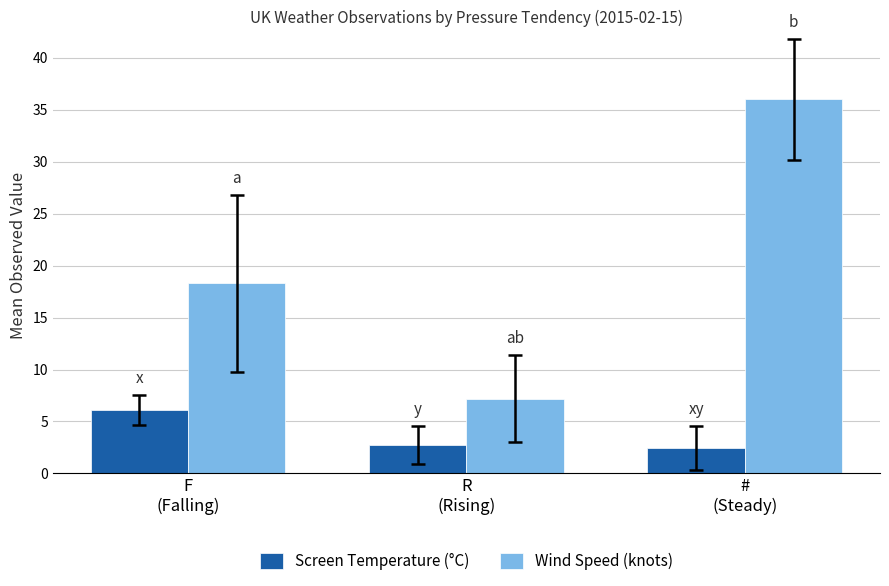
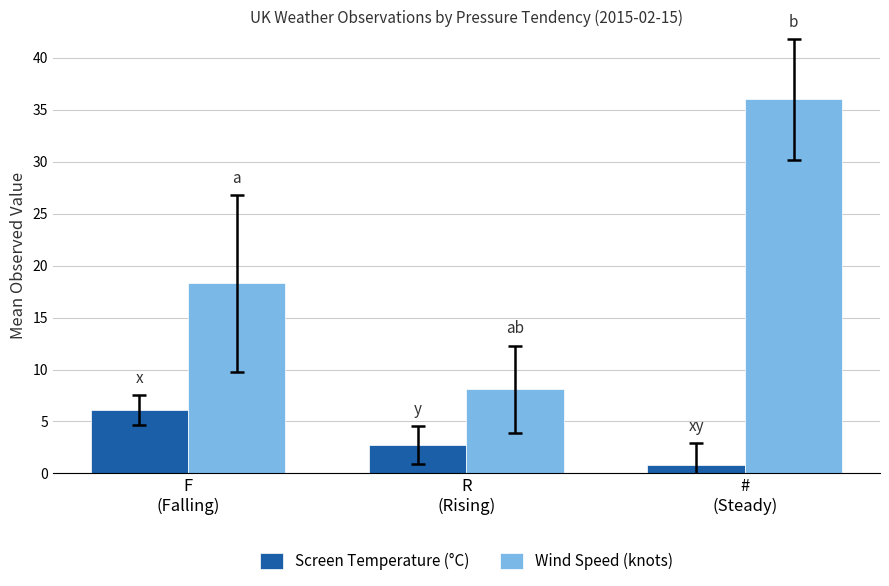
  {
    "Screen Temperature (°C)": {
      "F (Falling)": 6.1,
      "R (Rising)": 2.8,
-     "# (Steady)": 2.4
+     "# (Steady)": 0.8
    },
    "Wind Speed (knots)": {
      "F (Falling)": 18.3,
-     "R (Rising)": 7.2,
+     "R (Rising)": 8.1,
      "# (Steady)": 36.0
    }
  }
